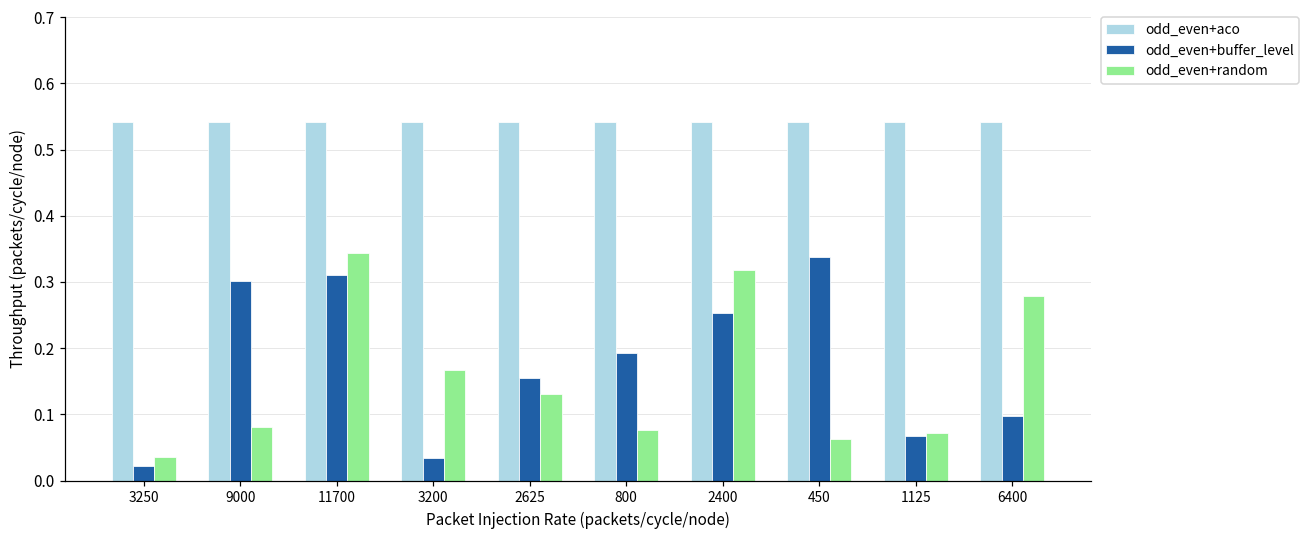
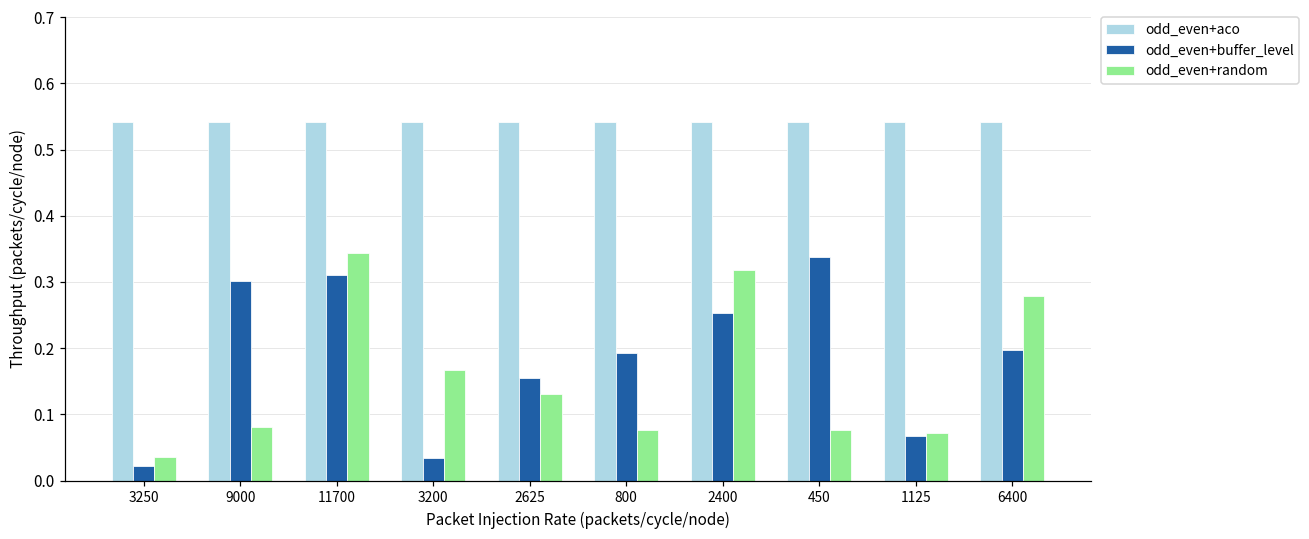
  {
    "odd_even+aco": {
      "3250": 0.54,
      "9000": 0.54,
      "11700": 0.54,
      "3200": 0.54,
      "2625": 0.54,
      "800": 0.54,
      "2400": 0.54,
      "450": 0.54,
      "1125": 0.54,
      "6400": 0.54
    },
    "odd_even+buffer_level": {
      "3250": 0.02,
      "9000": 0.30,
      "11700": 0.31,
      "3200": 0.03,
      "2625": 0.16,
      "800": 0.19,
      "2400": 0.25,
      "450": 0.34,
      "1125": 0.07,
-     "6400": 0.10
+     "6400": 0.20
    },
    "odd_even+random": {
      "3250": 0.04,
      "9000": 0.08,
      "11700": 0.34,
      "3200": 0.17,
      "2625": 0.13,
      "800": 0.08,
      "2400": 0.32,
-     "450": 0.06,
+     "450": 0.08,
      "1125": 0.07,
      "6400": 0.28
    }
  }
